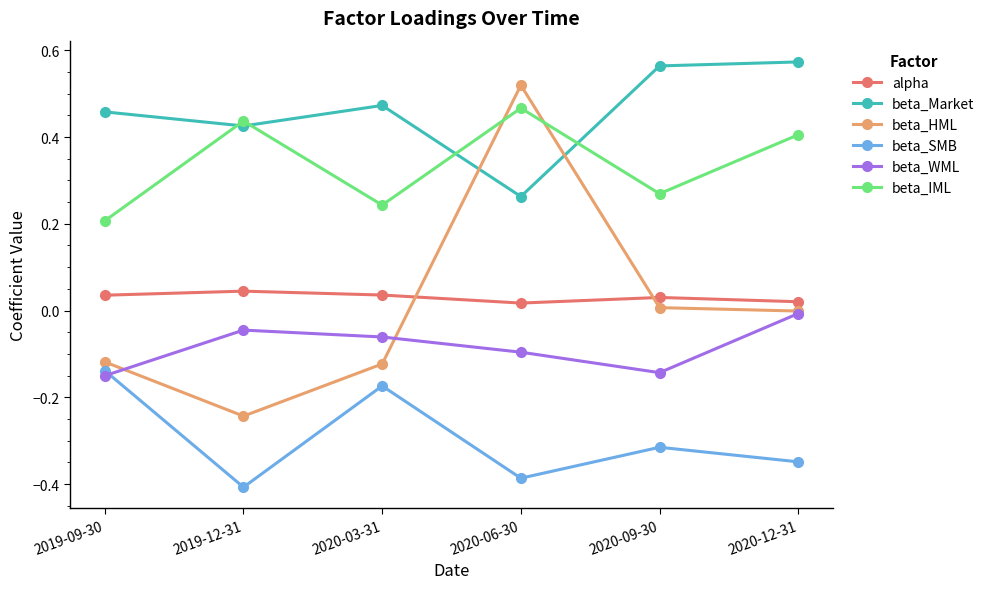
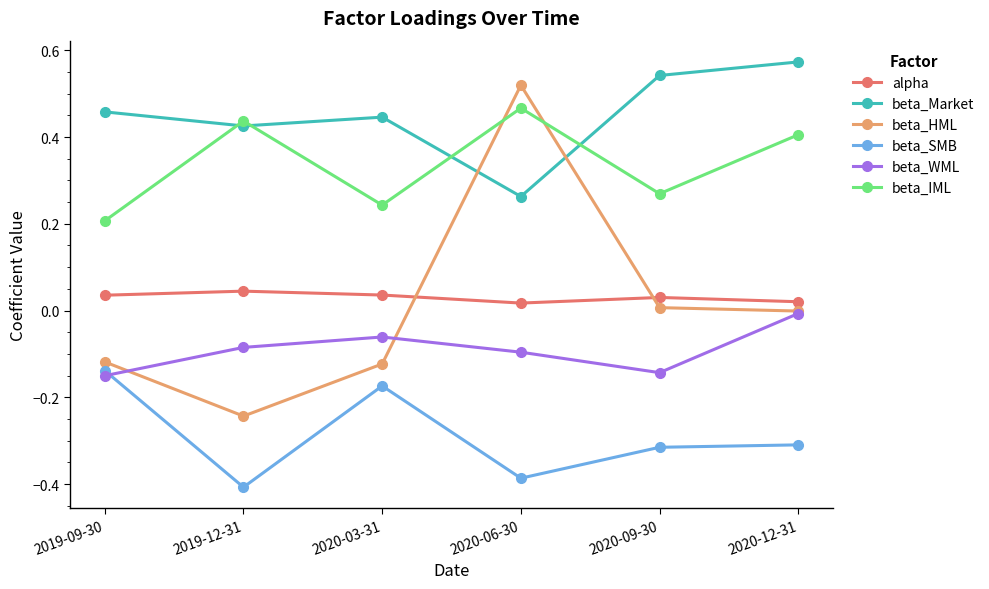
  {
    "beta_Market": {
      "2019-09-30": 0.46,
      "2019-12-31": 0.43,
-     "2020-03-31": 0.47,
+     "2020-03-31": 0.45,
      "2020-06-30": 0.26,
-     "2020-09-30": 0.56,
+     "2020-09-30": 0.54,
      "2020-12-31": 0.57
    },
    "beta_SMB": {
      "2019-09-30": -0.14,
      "2019-12-31": -0.41,
      "2020-03-31": -0.17,
      "2020-06-30": -0.39,
      "2020-09-30": -0.32,
-     "2020-12-31": -0.35
+     "2020-12-31": -0.31
    },
    "beta_WML": {
      "2019-09-30": -0.15,
-     "2019-12-31": -0.05,
+     "2019-12-31": -0.08,
      "2020-03-31": -0.06,
      "2020-06-30": -0.10,
      "2020-09-30": -0.14
    },
    "beta_IML": {
      "2019-09-30": 0.21,
      "2019-12-31": 0.44,
      "2020-03-31": 0.24,
      "2020-06-30": 0.47,
      "2020-09-30": 0.27,
      "2020-12-31": 0.41
    }
  }
